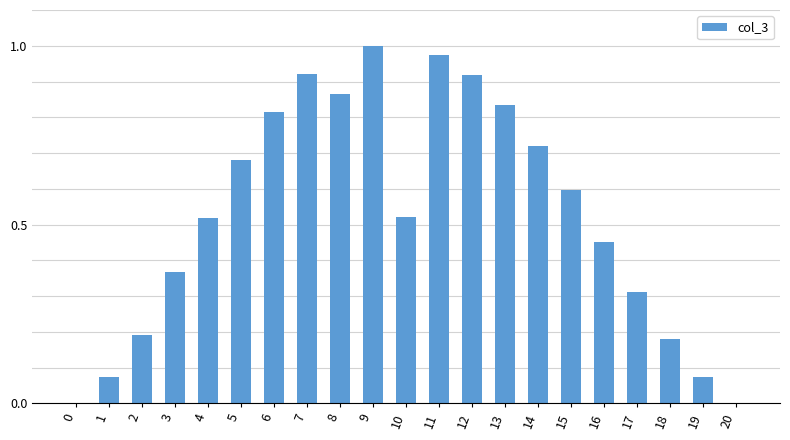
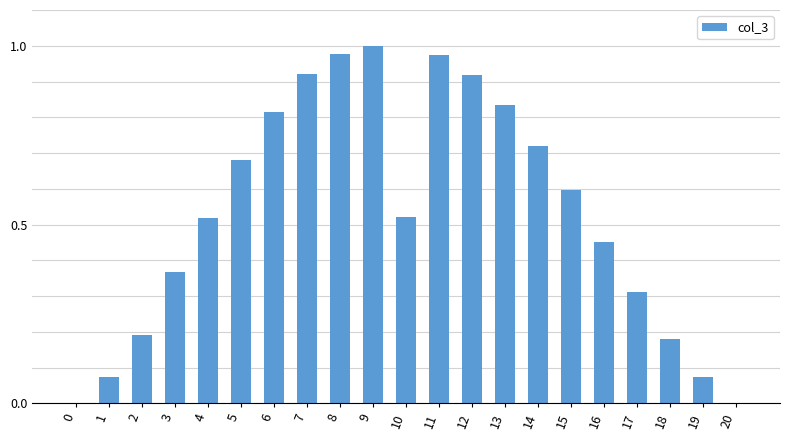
  {
    "0": 0.00,
    "1": 0.07,
    "2": 0.19,
    "3": 0.37,
    "4": 0.52,
    "5": 0.68,
    "6": 0.81,
    "7": 0.92,
-   "8": 0.87,
+   "8": 0.98,
    "9": 1.00,
    "10": 0.52,
    "11": 0.98,
    "12": 0.92,
    "13": 0.83,
    "14": 0.72,
    "15": 0.60,
    "16": 0.45,
    "17": 0.31,
    "18": 0.18,
    "19": 0.08,
    "20": 0.00
  }
